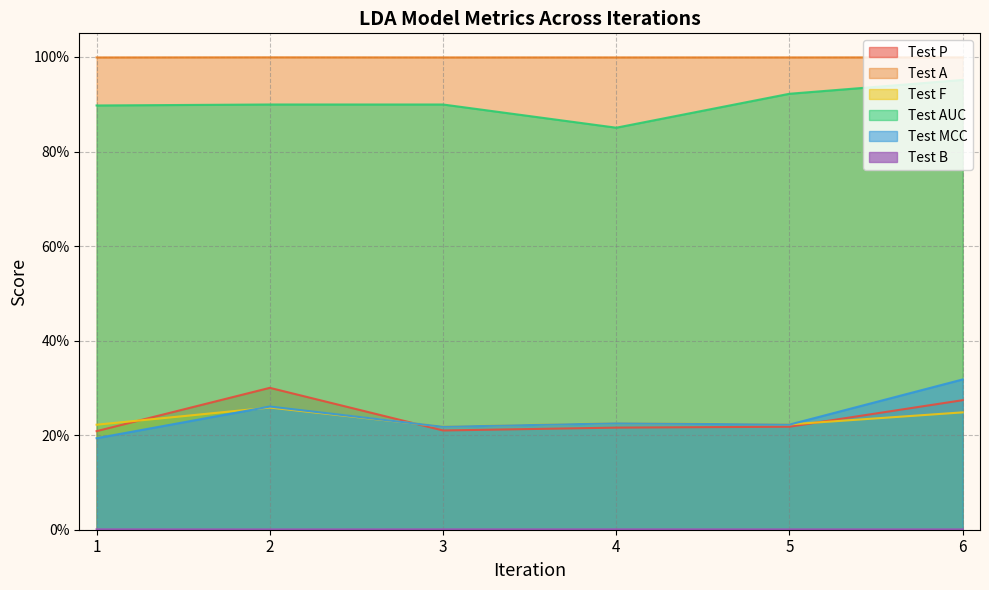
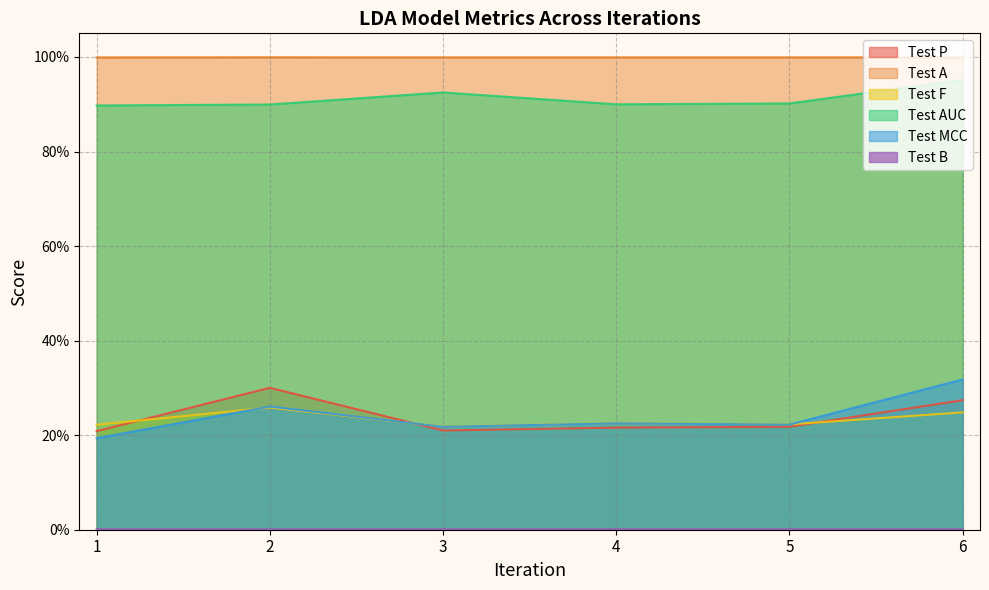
  {
    "Test F": {
      "1": "22%",
      "6": "25%"
    },
    "Test AUC": {
      "1": "90%",
      "2": "90%",
-     "3": "90%",
-     "4": "85%",
-     "5": "92%"
+     "3": "92%",
+     "4": "90%",
+     "5": "90%"
    },
    "Test MCC": {
      "1": "19%",
      "6": "32%"
    },
    "Test B": {
      "1": "0%",
      "2": "0%",
      "3": "0%",
      "4": "0%",
      "5": "0%",
      "6": "0%"
    }
  }
